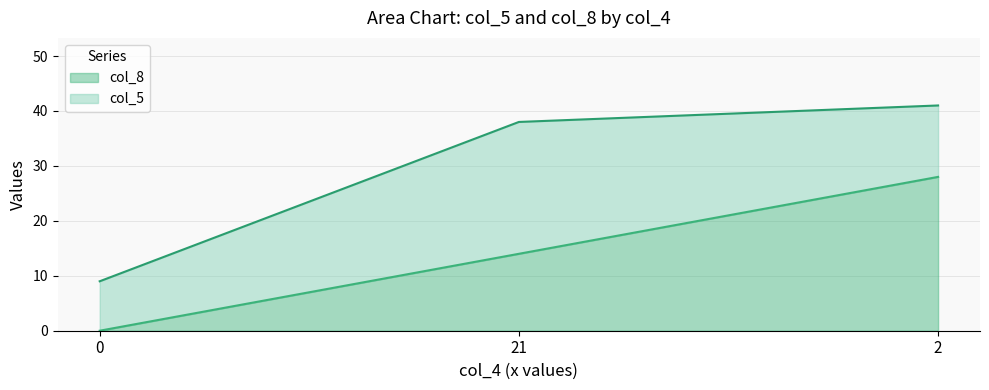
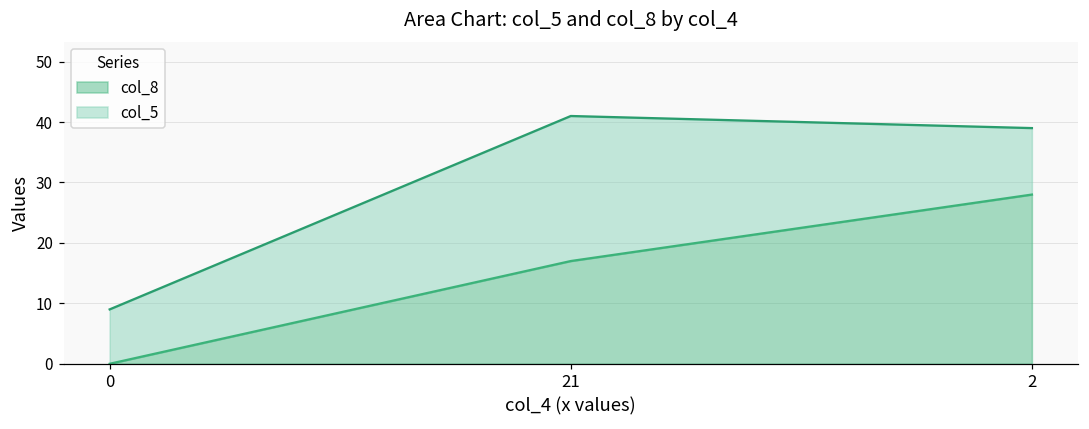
  {
    "col_8": {
      "0": 0,
-     "21": 14,
+     "21": 17,
      "2": 28
    },
    "col_5": {
      "0": 9,
      "21": 24,
-     "2": 13
+     "2": 11
    }
  }
